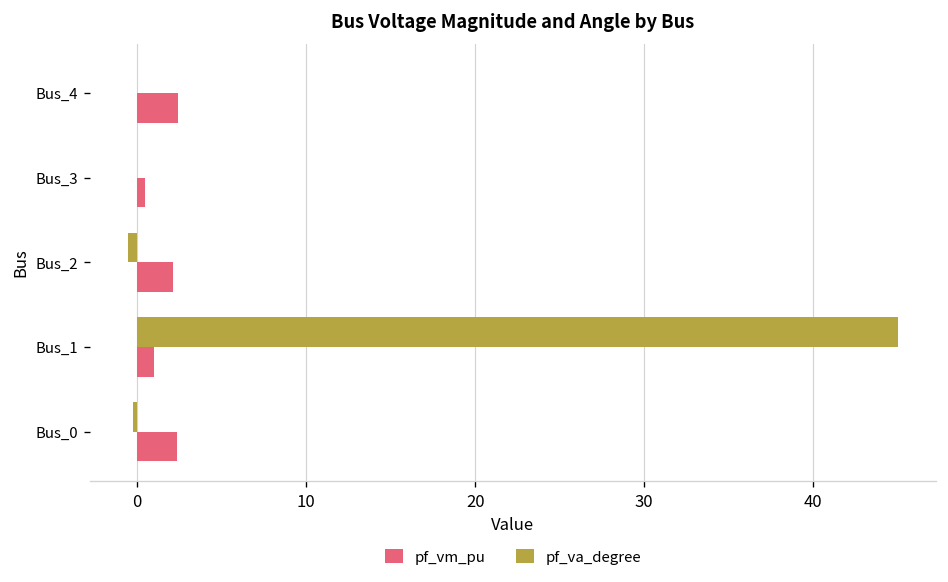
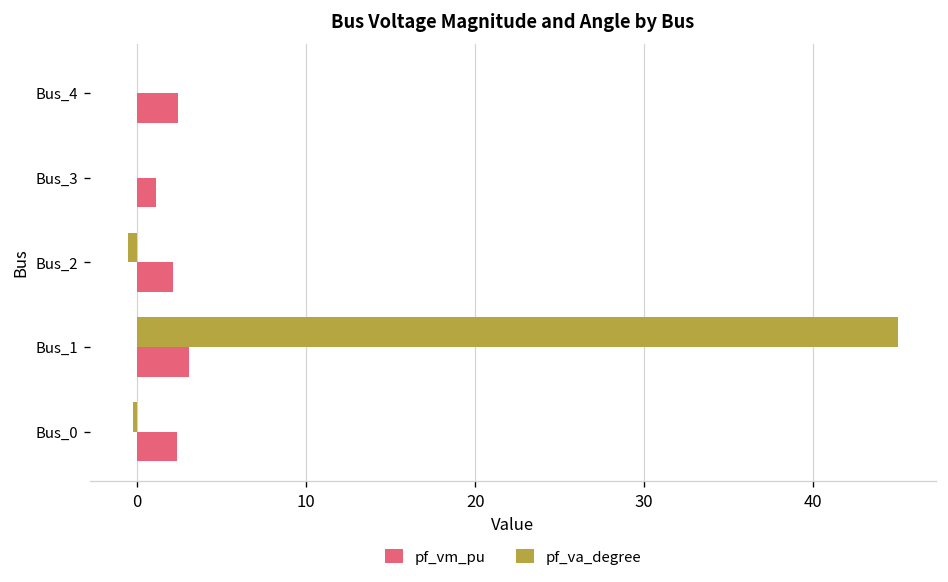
  {
    "pf_vm_pu": {
      "Bus_4": 2.4,
-     "Bus_3": 0.4,
+     "Bus_3": 1.1,
      "Bus_2": 2.1,
-     "Bus_1": 1.0,
+     "Bus_1": 3.0,
      "Bus_0": 2.3
    },
    "pf_va_degree": {
      "Bus_2": -0.5,
      "Bus_1": 45.0,
      "Bus_0": -0.2
    }
  }
